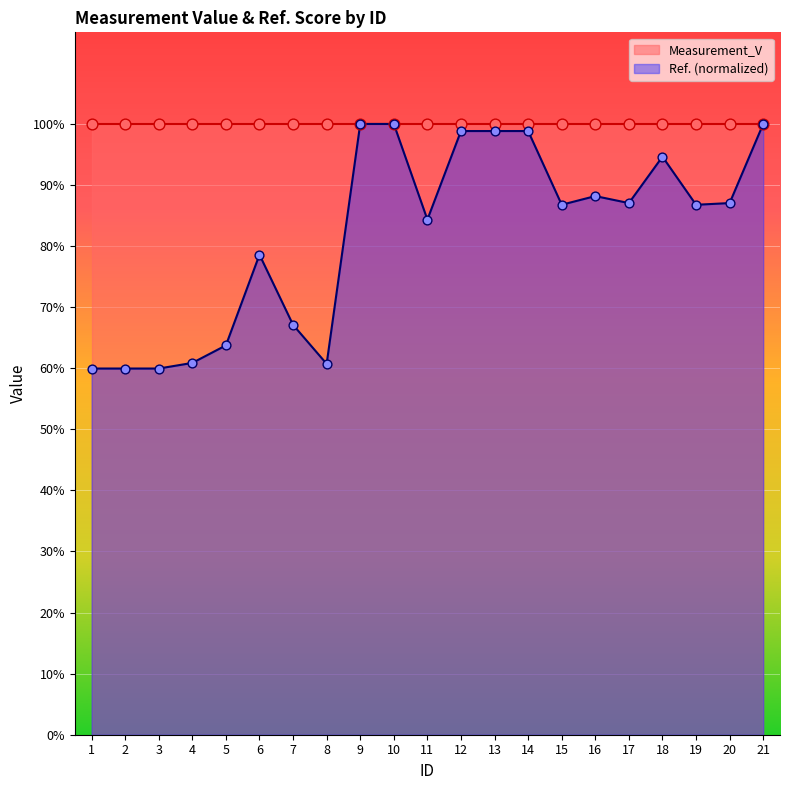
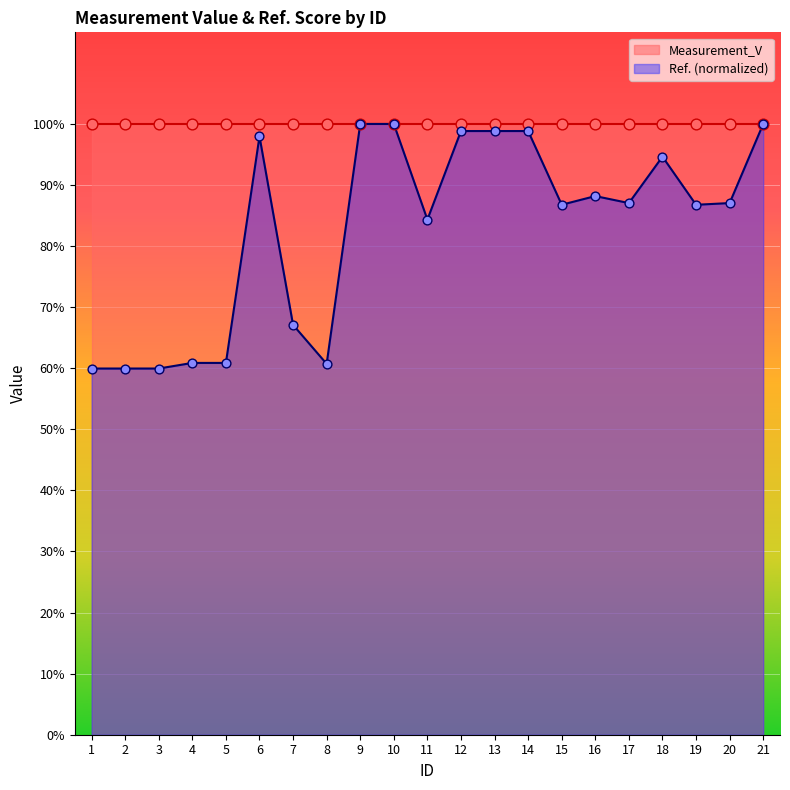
  {
    "Measurement_V": {
      "1": "100%",
      "2": "100%",
      "3": "100%",
      "4": "100%",
      "5": "100%",
      "6": "100%",
      "7": "100%",
      "8": "100%",
      "11": "100%",
      "12": "100%",
      "13": "100%",
      "14": "100%",
      "15": "100%",
      "16": "100%",
      "17": "100%",
      "18": "100%",
      "19": "100%",
      "20": "100%"
    },
    "Ref. (normalized)": {
      "1": "60%",
      "2": "60%",
      "3": "60%",
      "4": "61%",
-     "5": "64%",
-     "6": "79%",
+     "5": "61%",
+     "6": "98%",
      "7": "67%",
      "8": "61%",
      "11": "84%",
      "12": "99%",
      "13": "99%",
      "14": "99%",
      "15": "87%",
      "16": "88%",
      "17": "87%",
      "18": "95%",
      "19": "87%",
      "20": "87%"
    }
  }
